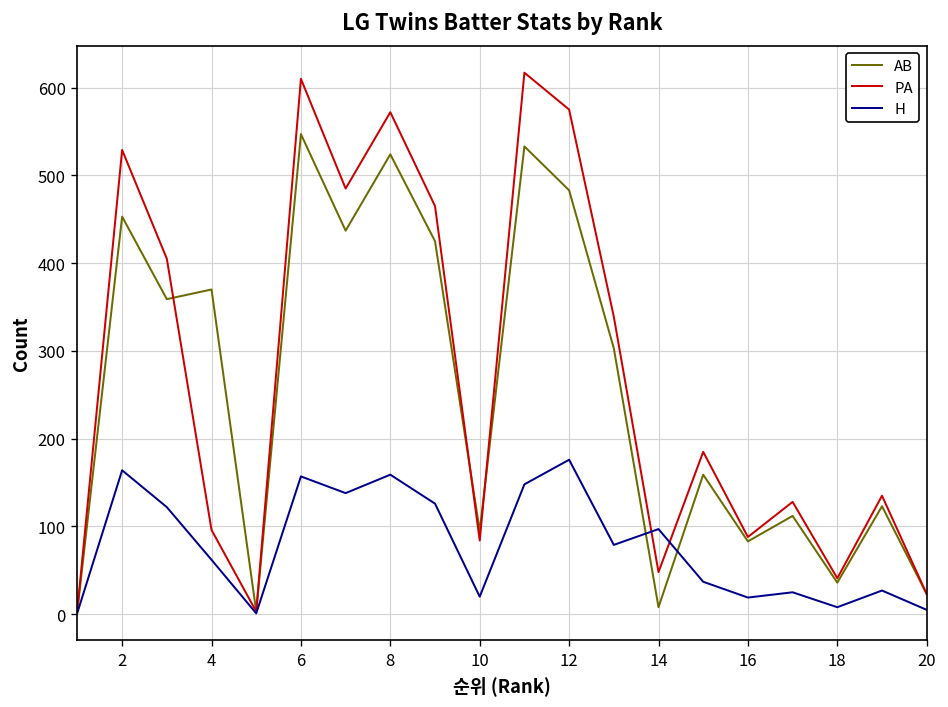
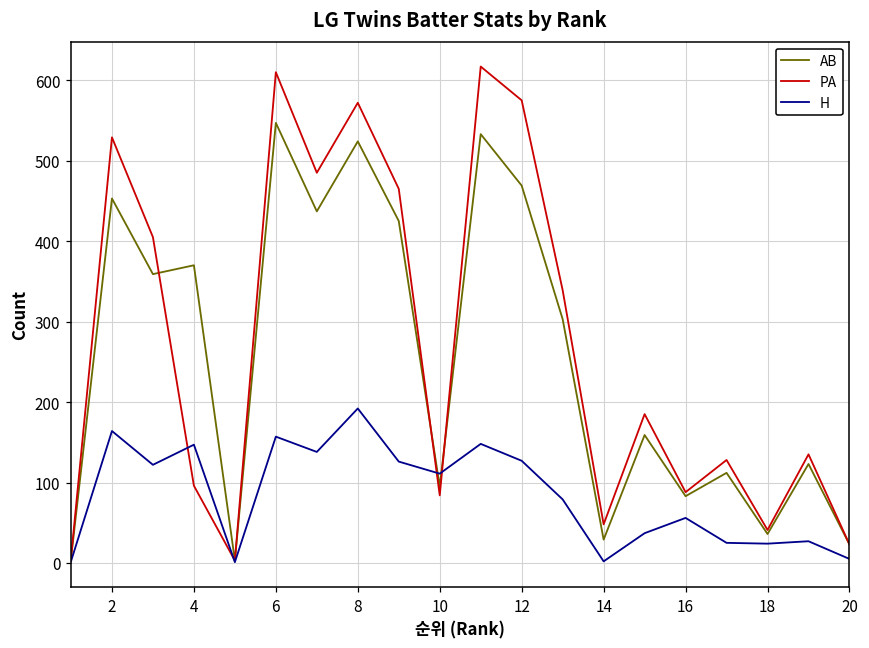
  {
    "AB": {
      "2": 450,
      "4": 370,
      "6": 550,
      "8": 520,
      "10": 100,
-     "12": 480,
-     "14": 10,
+     "12": 470,
+     "14": 30,
      "16": 80,
      "18": 40
    },
    "PA": {
      "2": 530,
      "4": 100,
      "6": 610,
      "8": 570,
      "10": 80,
      "12": 580,
      "14": 50,
      "16": 90,
      "18": 40
    },
    "H": {
      "2": 160,
-     "4": 60,
+     "4": 150,
      "6": 160,
-     "8": 160,
-     "10": 20,
-     "12": 180,
-     "14": 100,
-     "16": 20,
-     "18": 10,
+     "8": 190,
+     "10": 110,
+     "12": 130,
+     "14": 0,
+     "16": 60,
+     "18": 20,
      "20": 10
    }
  }
